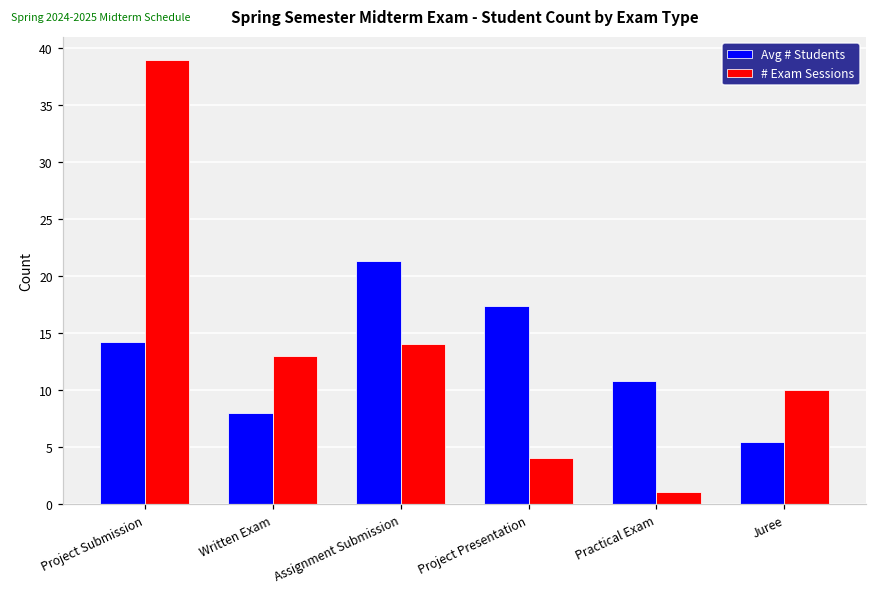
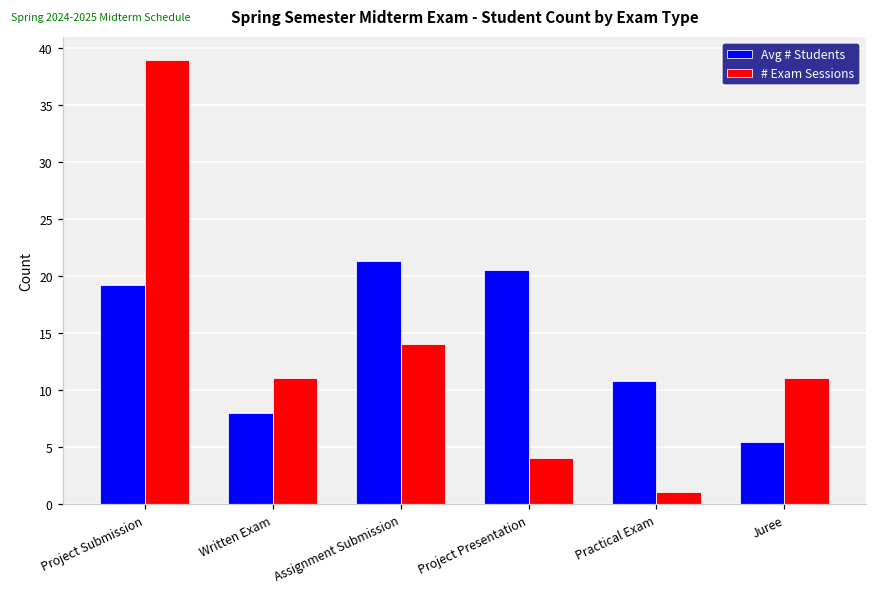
  {
    "Avg # Students": {
-     "Project Submission": 14.2,
+     "Project Submission": 19.2,
      "Written Exam": 8.0,
      "Assignment Submission": 21.3,
-     "Project Presentation": 17.4,
+     "Project Presentation": 20.5,
      "Practical Exam": 10.8,
      "Juree": 5.4
    },
    "# Exam Sessions": {
      "Project Submission": 39,
-     "Written Exam": 13,
+     "Written Exam": 11,
      "Assignment Submission": 14,
      "Project Presentation": 4,
      "Practical Exam": 1,
-     "Juree": 10
+     "Juree": 11
    }
  }
